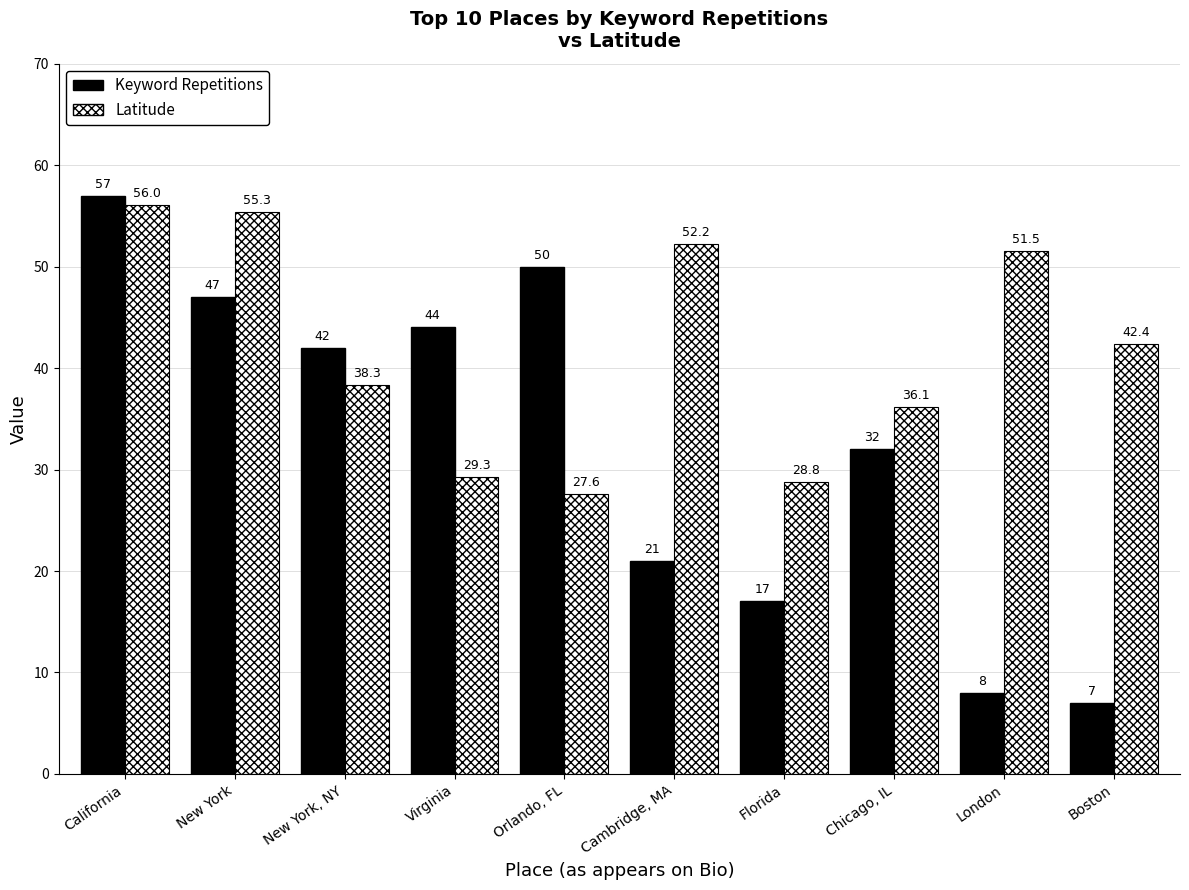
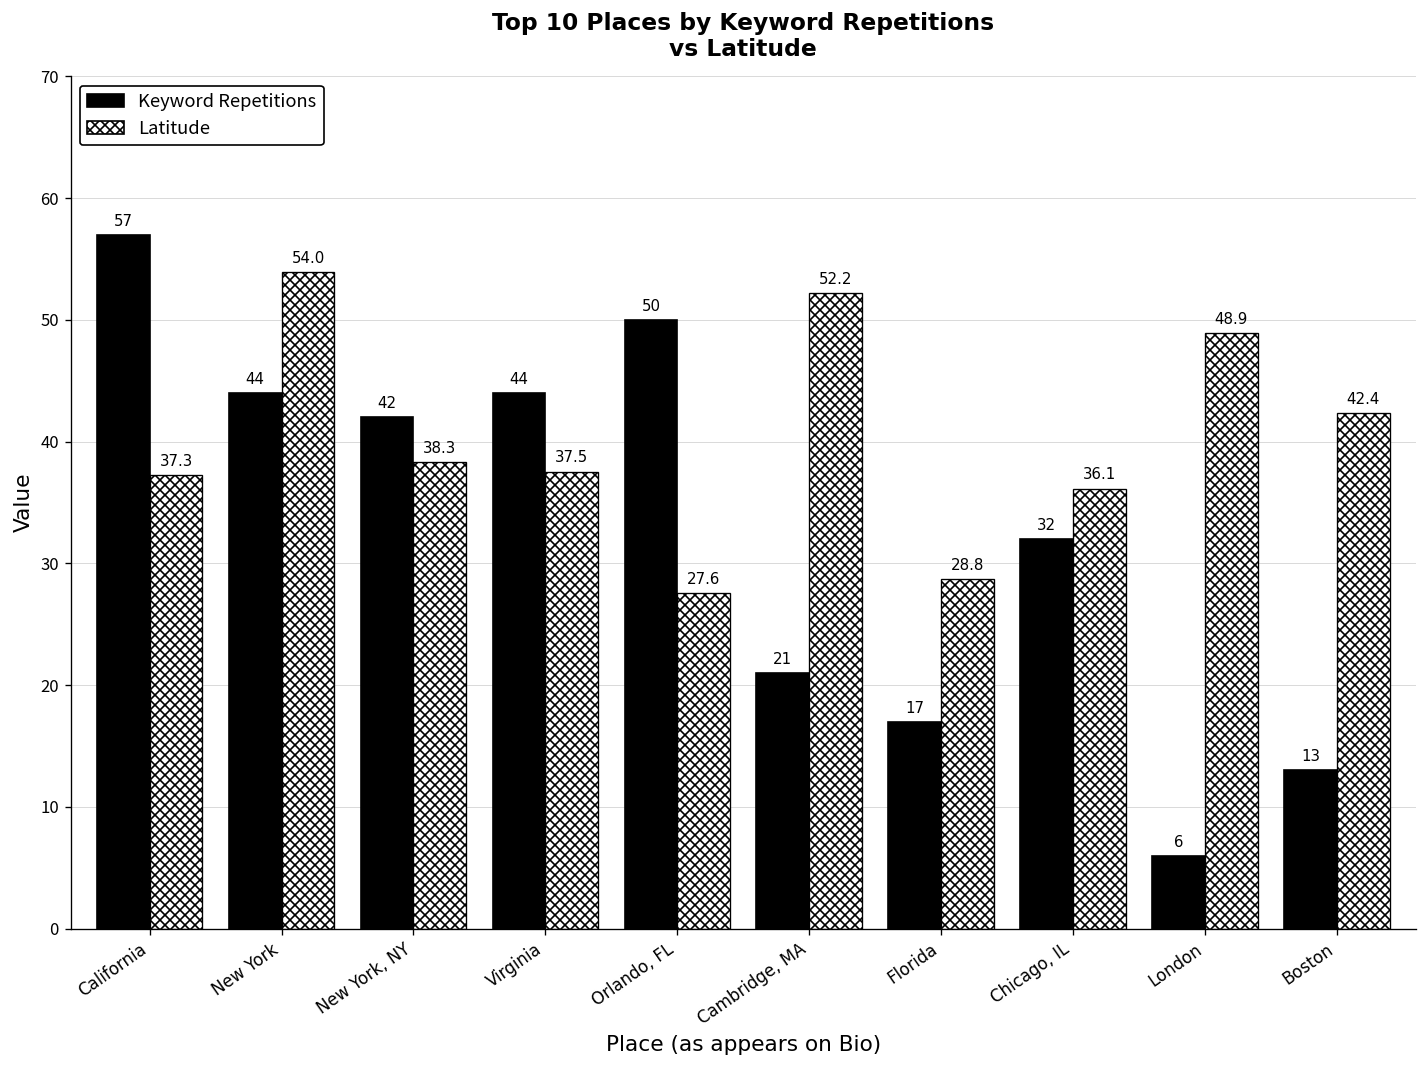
  {
    "Keyword Repetitions": {
      "California": 57,
-     "New York": 47,
+     "New York": 44,
      "New York, NY": 42,
      "Virginia": 44,
      "Orlando, FL": 50,
      "Cambridge, MA": 21,
      "Florida": 17,
      "Chicago, IL": 32,
-     "London": 8,
-     "Boston": 7
+     "London": 6,
+     "Boston": 13
    },
    "Latitude": {
-     "California": 56.0,
-     "New York": 55.3,
+     "California": 37.3,
+     "New York": 54.0,
      "New York, NY": 38.3,
-     "Virginia": 29.3,
+     "Virginia": 37.5,
      "Orlando, FL": 27.6,
      "Cambridge, MA": 52.2,
      "Florida": 28.8,
      "Chicago, IL": 36.1,
-     "London": 51.5,
+     "London": 48.9,
      "Boston": 42.4
    }
  }
